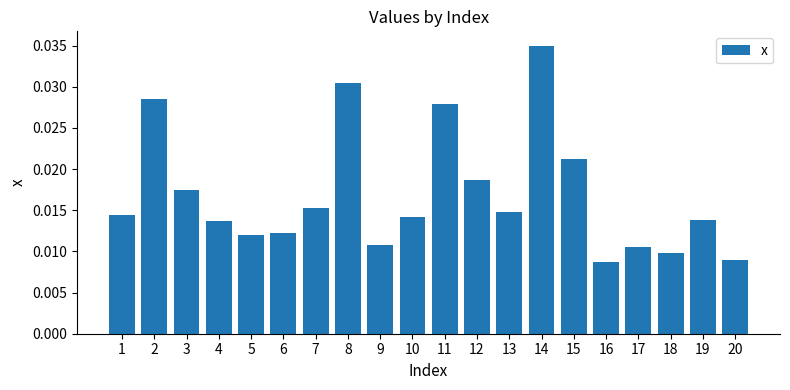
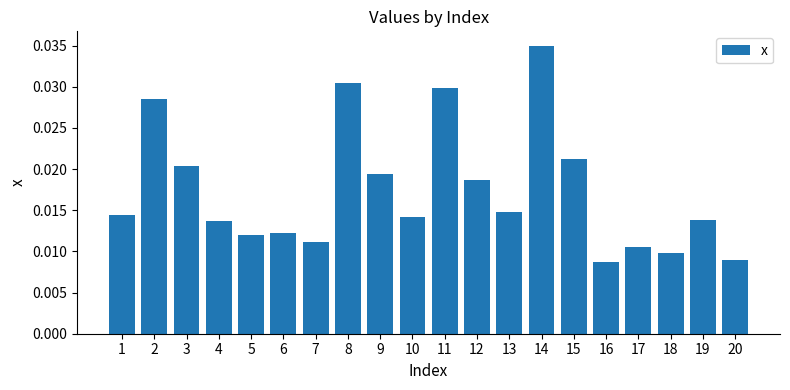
  {
    "1": 0.014,
    "2": 0.029,
-   "3": 0.017,
+   "3": 0.020,
    "4": 0.014,
    "5": 0.012,
    "6": 0.012,
-   "7": 0.015,
+   "7": 0.011,
    "8": 0.030,
-   "9": 0.011,
+   "9": 0.019,
    "10": 0.014,
-   "11": 0.028,
+   "11": 0.030,
    "12": 0.019,
    "13": 0.015,
    "14": 0.035,
    "15": 0.021,
    "16": 0.009,
    "17": 0.010,
    "18": 0.010,
    "19": 0.014,
    "20": 0.009
  }
